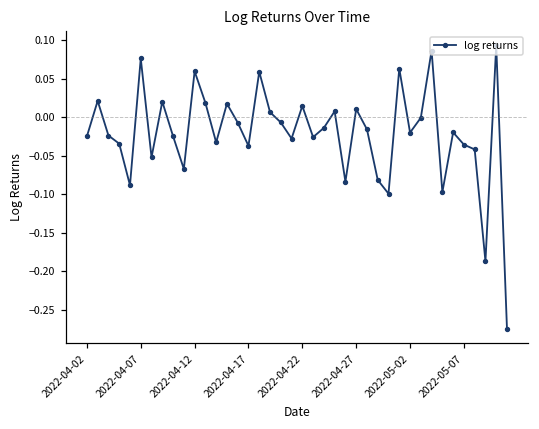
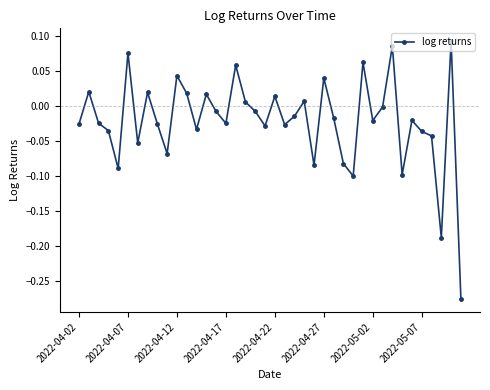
  {
    "2022-04-02": -0.03,
    "2022-04-07": 0.08,
-   "2022-04-12": 0.06,
-   "2022-04-17": -0.04,
+   "2022-04-12": 0.04,
+   "2022-04-17": -0.02,
    "2022-04-22": 0.01,
-   "2022-04-27": 0.01,
+   "2022-04-27": 0.04,
    "2022-05-02": -0.02,
    "2022-05-07": -0.04
  }
